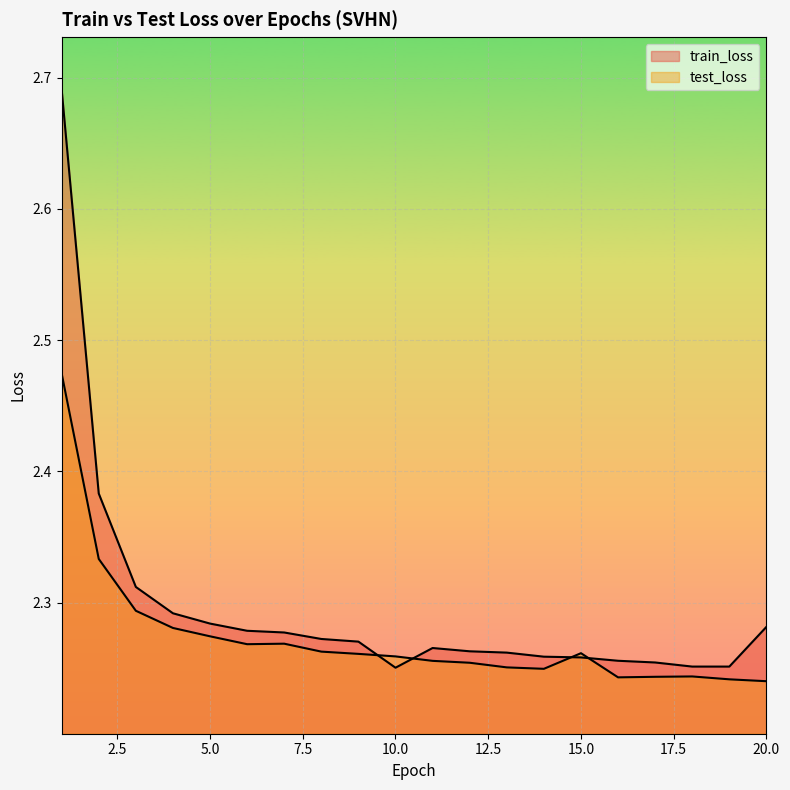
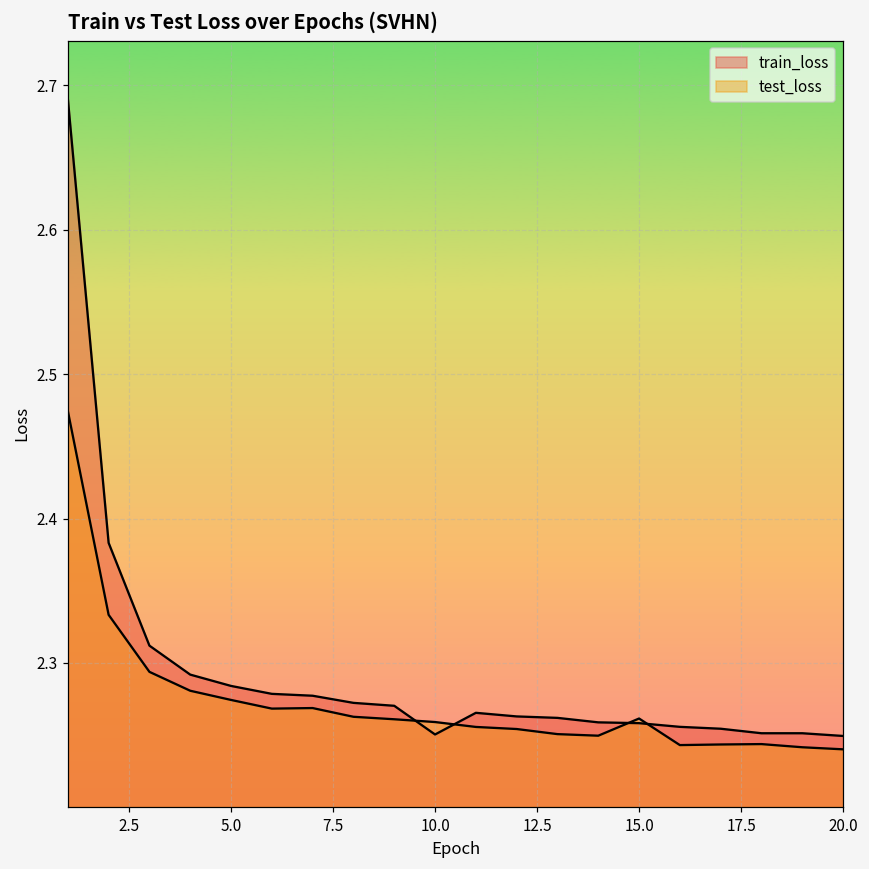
  {
    "train_loss": {
      "5.0": 2.284,
      "10.0": 2.250,
      "15.0": 2.258,
-     "20.0": 2.282
+     "20.0": 2.249
    },
    "test_loss": {
      "5.0": 2.274,
      "10.0": 2.259,
      "15.0": 2.262,
      "20.0": 2.240
    }
  }
